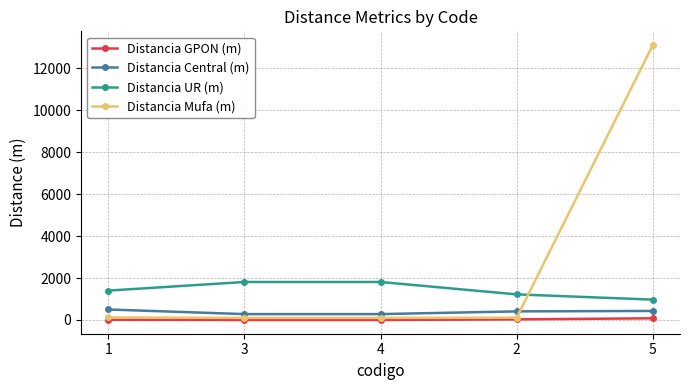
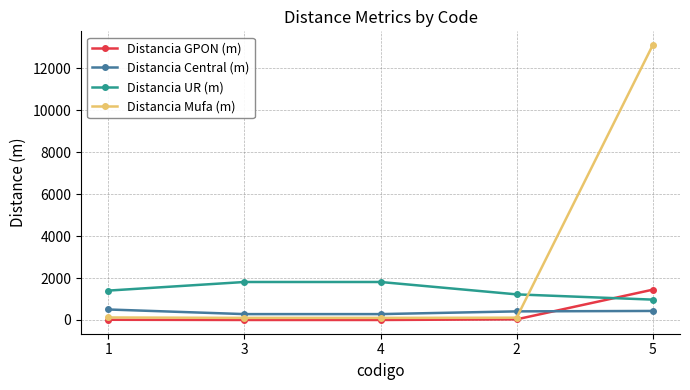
  {
    "Distancia GPON (m)": {
-     "5": 100
+     "5": 1400
    },
    "Distancia Mufa (m)": {
      "5": 13100
    }
  }
